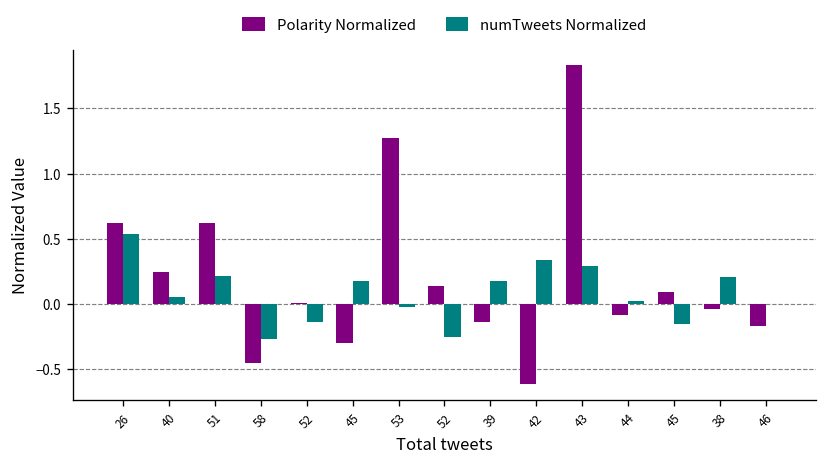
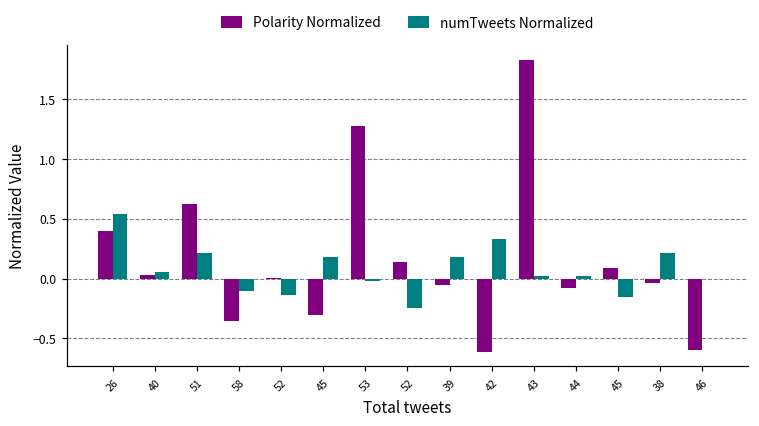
  {
    "Polarity Normalized": {
-     "26": 0.62,
-     "40": 0.25,
+     "26": 0.40,
+     "40": 0.03,
      "51": 0.62,
-     "58": -0.45,
+     "58": -0.36,
      "53": 1.28,
-     "39": -0.14,
+     "39": -0.05,
      "42": -0.61,
      "43": 1.83,
      "44": -0.08,
      "38": -0.04,
-     "46": -0.17
+     "46": -0.59
    },
    "numTweets Normalized": {
      "26": 0.54,
      "40": 0.06,
      "51": 0.22,
-     "58": -0.27,
+     "58": -0.10,
      "39": 0.18,
      "42": 0.33,
-     "43": 0.29,
+     "43": 0.02,
      "38": 0.21,
      "46": 0.00
    }
  }
